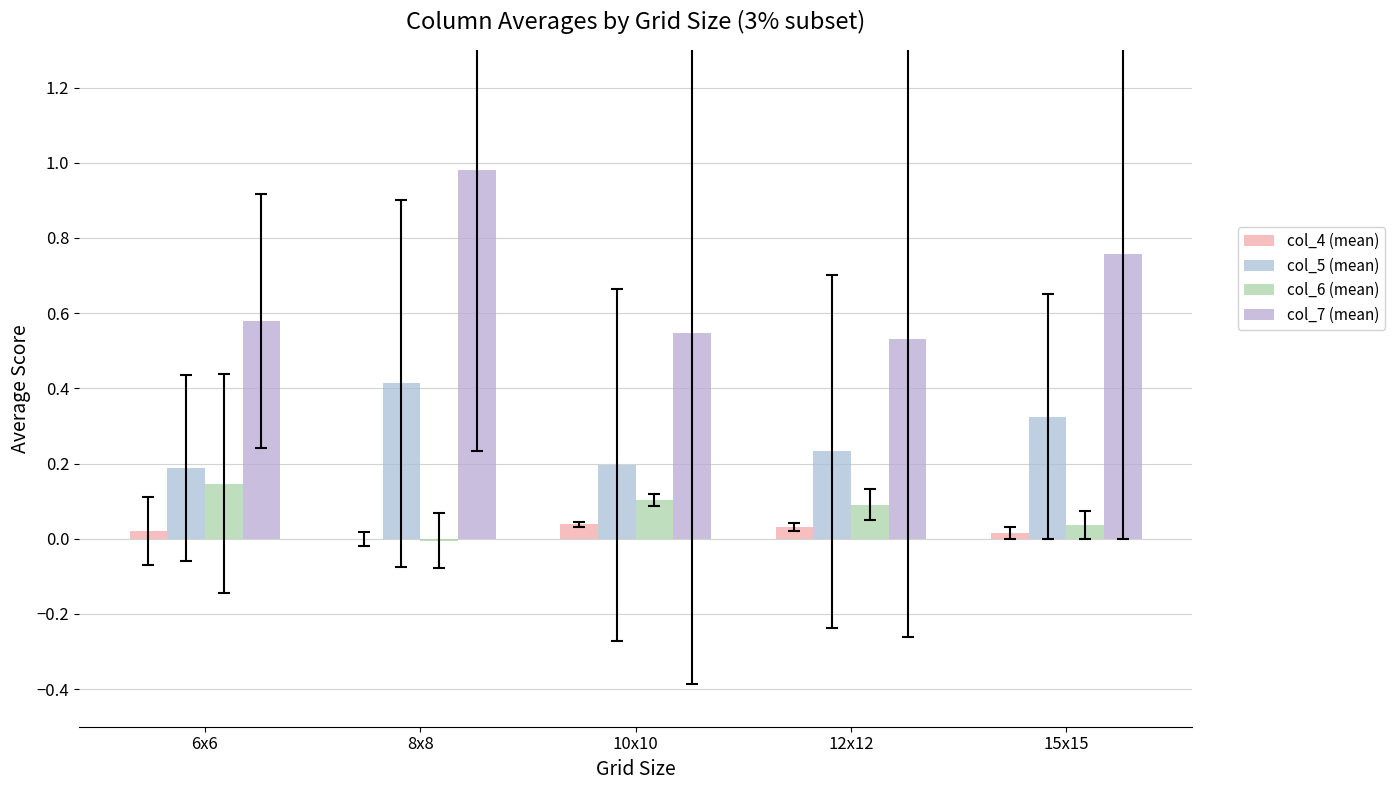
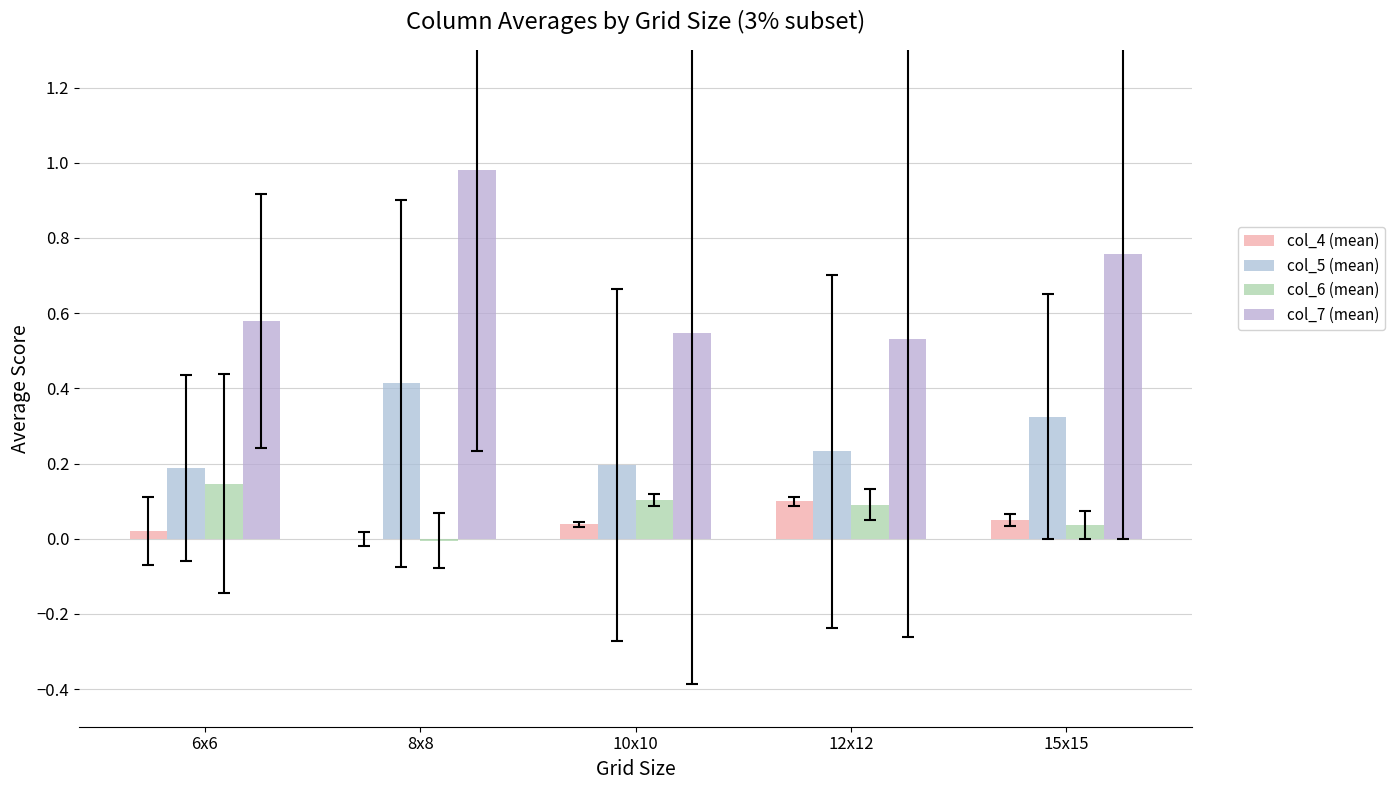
  {
    "col_4 (mean)": {
      "6x6": 0.02,
      "10x10": 0.04,
-     "12x12": 0.03,
-     "15x15": 0.02
+     "12x12": 0.10,
+     "15x15": 0.05
    }
  }
